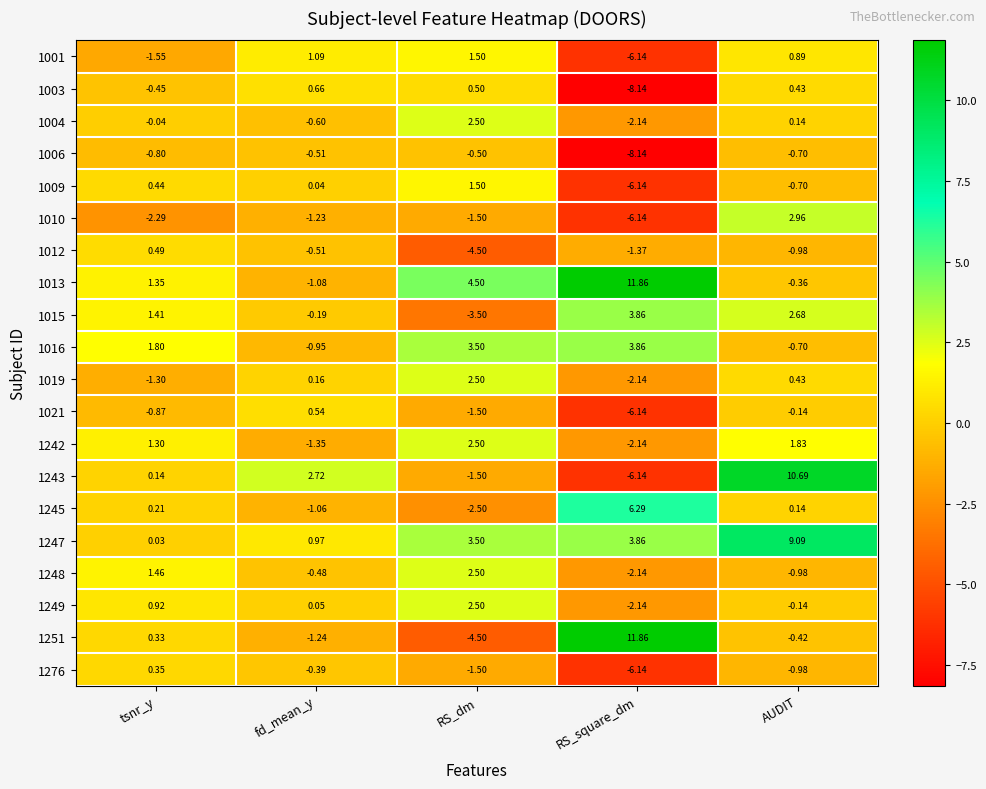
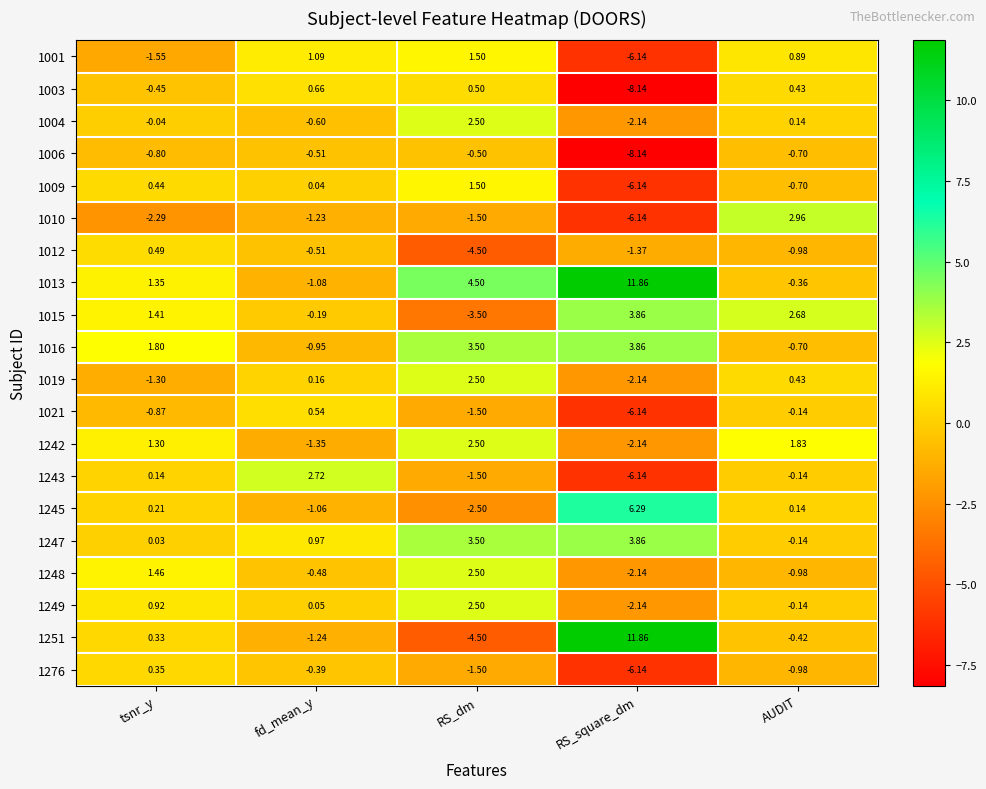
  {
    "1001": {
      "tsnr_y": -1.55,
      "fd_mean_y": 1.09,
      "RS_dm": 1.50,
      "RS_square_dm": -6.14,
      "AUDIT": 0.89
    },
    "1003": {
      "tsnr_y": -0.45,
      "fd_mean_y": 0.66,
      "RS_dm": 0.50,
      "RS_square_dm": -8.14,
      "AUDIT": 0.43
    },
    "1004": {
      "tsnr_y": -0.04,
      "fd_mean_y": -0.60,
      "RS_dm": 2.50,
      "RS_square_dm": -2.14,
      "AUDIT": 0.14
    },
    "1006": {
      "tsnr_y": -0.80,
      "fd_mean_y": -0.51,
      "RS_dm": -0.50,
      "RS_square_dm": -8.14,
      "AUDIT": -0.70
    },
    "1009": {
      "tsnr_y": 0.44,
      "fd_mean_y": 0.04,
      "RS_dm": 1.50,
      "RS_square_dm": -6.14,
      "AUDIT": -0.70
    },
    "1010": {
      "tsnr_y": -2.29,
      "fd_mean_y": -1.23,
      "RS_dm": -1.50,
      "RS_square_dm": -6.14,
      "AUDIT": 2.96
    },
    "1012": {
      "tsnr_y": 0.49,
      "fd_mean_y": -0.51,
      "RS_dm": -4.50,
      "RS_square_dm": -1.37,
      "AUDIT": -0.98
    },
    "1013": {
      "tsnr_y": 1.35,
      "fd_mean_y": -1.08,
      "RS_dm": 4.50,
      "RS_square_dm": 11.86,
      "AUDIT": -0.36
    },
    "1015": {
      "tsnr_y": 1.41,
      "fd_mean_y": -0.19,
      "RS_dm": -3.50,
      "RS_square_dm": 3.86,
      "AUDIT": 2.68
    },
    "1016": {
      "tsnr_y": 1.80,
      "fd_mean_y": -0.95,
      "RS_dm": 3.50,
      "RS_square_dm": 3.86,
      "AUDIT": -0.70
    },
    "1019": {
      "tsnr_y": -1.30,
      "fd_mean_y": 0.16,
      "RS_dm": 2.50,
      "RS_square_dm": -2.14,
      "AUDIT": 0.43
    },
    "1021": {
      "tsnr_y": -0.87,
      "fd_mean_y": 0.54,
      "RS_dm": -1.50,
      "RS_square_dm": -6.14,
      "AUDIT": -0.14
    },
    "1242": {
      "tsnr_y": 1.30,
      "fd_mean_y": -1.35,
      "RS_dm": 2.50,
      "RS_square_dm": -2.14,
      "AUDIT": 1.83
    },
    "1243": {
      "tsnr_y": 0.14,
      "fd_mean_y": 2.72,
      "RS_dm": -1.50,
      "RS_square_dm": -6.14,
-     "AUDIT": 10.69
+     "AUDIT": -0.14
    },
    "1245": {
      "tsnr_y": 0.21,
      "fd_mean_y": -1.06,
      "RS_dm": -2.50,
      "RS_square_dm": 6.29,
      "AUDIT": 0.14
    },
    "1247": {
      "tsnr_y": 0.03,
      "fd_mean_y": 0.97,
      "RS_dm": 3.50,
      "RS_square_dm": 3.86,
-     "AUDIT": 9.09
+     "AUDIT": -0.14
    },
    "1248": {
      "tsnr_y": 1.46,
      "fd_mean_y": -0.48,
      "RS_dm": 2.50,
      "RS_square_dm": -2.14,
      "AUDIT": -0.98
    },
    "1249": {
      "tsnr_y": 0.92,
      "fd_mean_y": 0.05,
      "RS_dm": 2.50,
      "RS_square_dm": -2.14,
      "AUDIT": -0.14
    },
    "1251": {
      "tsnr_y": 0.33,
      "fd_mean_y": -1.24,
      "RS_dm": -4.50,
      "RS_square_dm": 11.86,
      "AUDIT": -0.42
    },
    "1276": {
      "tsnr_y": 0.35,
      "fd_mean_y": -0.39,
      "RS_dm": -1.50,
      "RS_square_dm": -6.14,
      "AUDIT": -0.98
    }
  }
